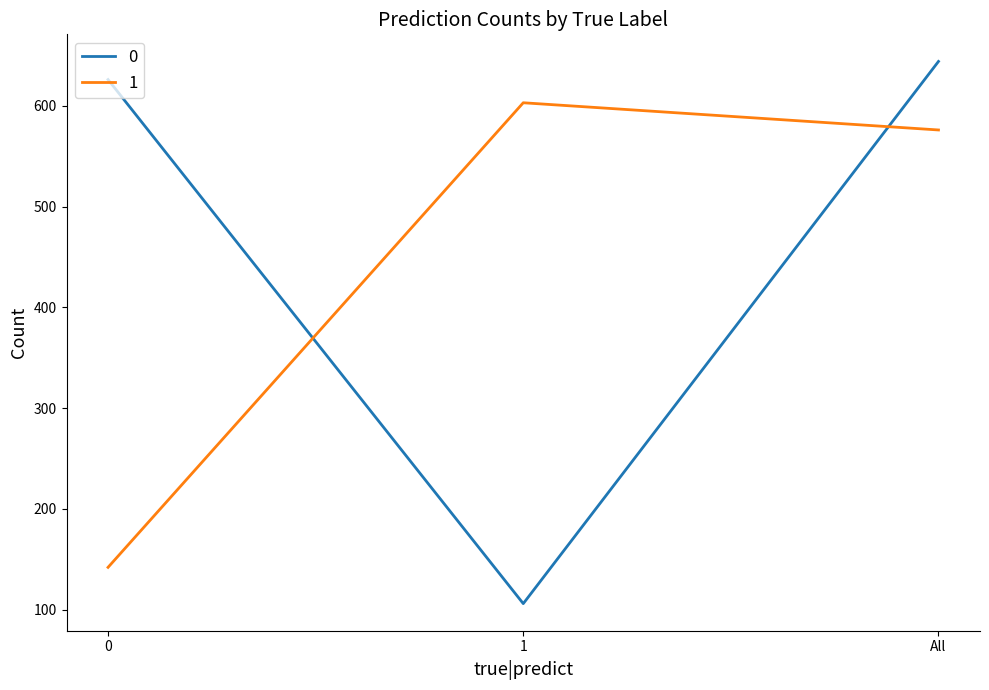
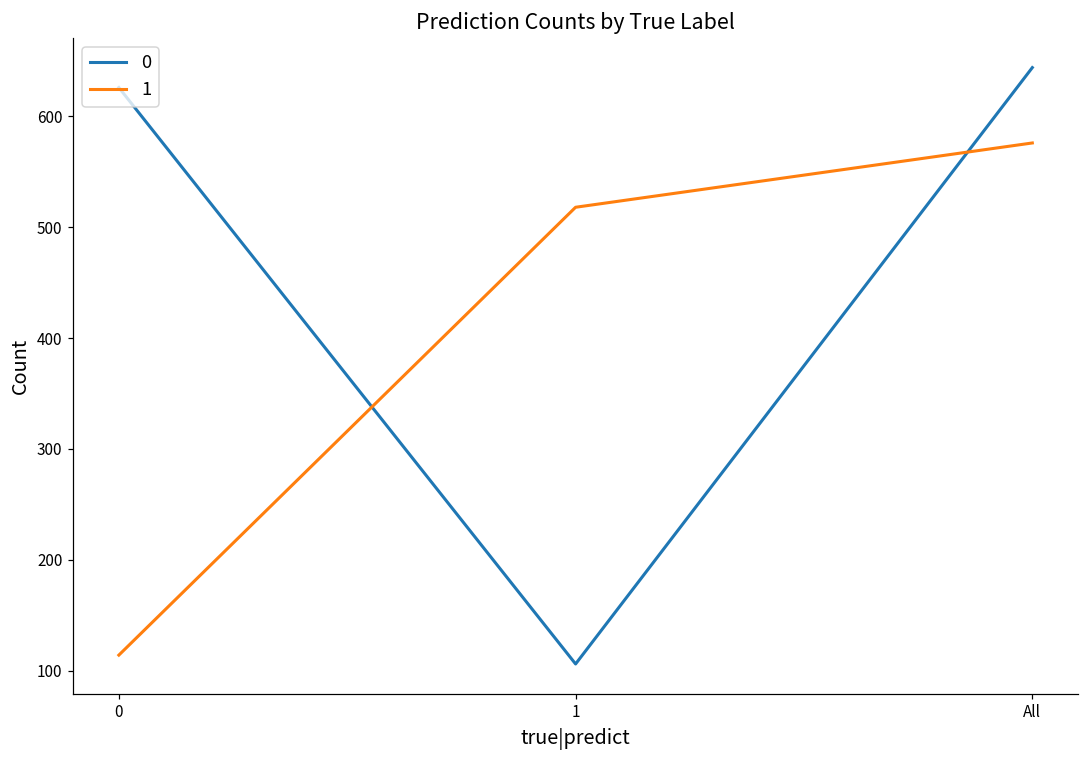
  {
    "0": {
      "1": 106,
      "All": 644
    },
    "1": {
-     "0": 142,
-     "1": 603,
+     "0": 114,
+     "1": 518,
      "All": 576
    }
  }
